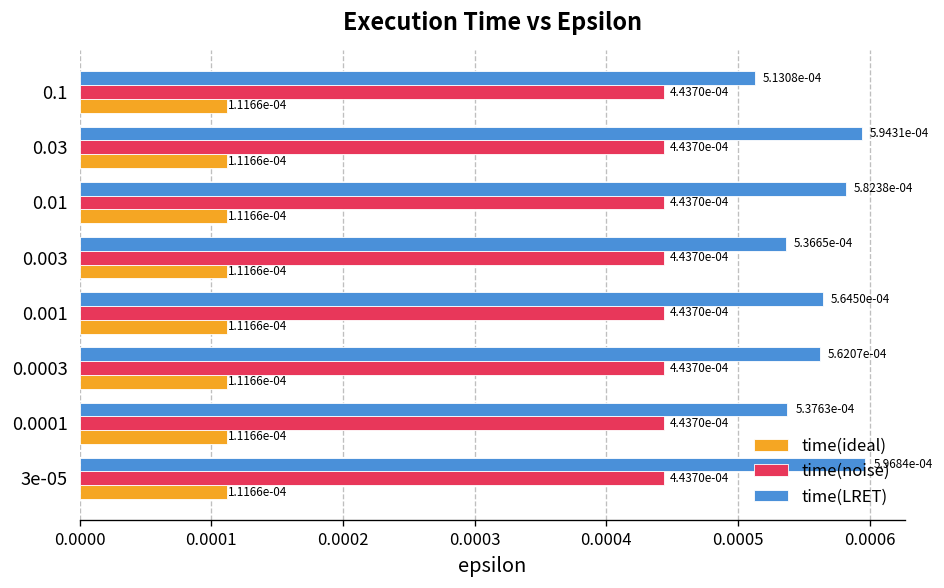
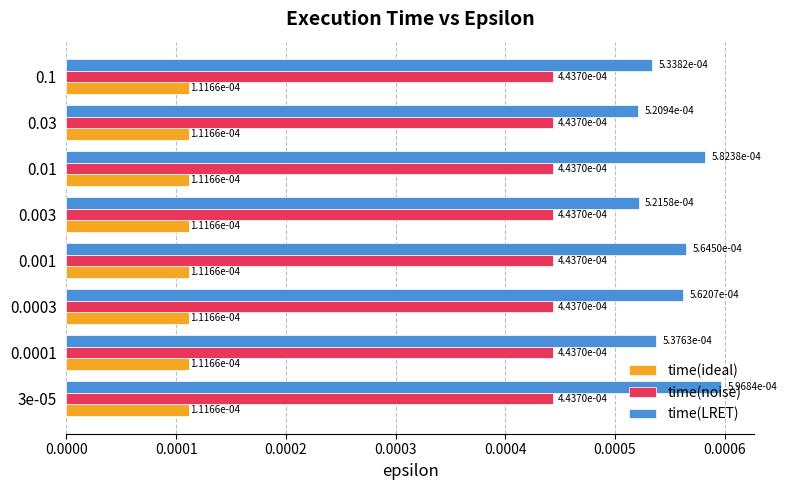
  {
    "time(ideal)": {
      "0.1": "1.1166e-04",
      "0.03": "1.1166e-04",
      "0.01": "1.1166e-04",
      "0.003": "1.1166e-04",
      "0.001": "1.1166e-04",
      "0.0003": "1.1166e-04",
      "0.0001": "1.1166e-04",
      "3e-05": "1.1166e-04"
    },
    "time(noise)": {
      "0.1": "4.4370e-04",
      "0.03": "4.4370e-04",
      "0.01": "4.4370e-04",
      "0.003": "4.4370e-04",
      "0.001": "4.4370e-04",
      "0.0003": "4.4370e-04",
      "0.0001": "4.4370e-04",
      "3e-05": "4.4370e-04"
    },
    "time(LRET)": {
-     "0.1": "5.1308e-04",
-     "0.03": "5.9431e-04",
+     "0.1": "5.3382e-04",
+     "0.03": "5.2094e-04",
      "0.01": "5.8238e-04",
-     "0.003": "5.3665e-04",
+     "0.003": "5.2158e-04",
      "0.001": "5.6450e-04",
      "0.0003": "5.6207e-04",
      "0.0001": "5.3763e-04",
      "3e-05": "5.9684e-04"
    }
  }
